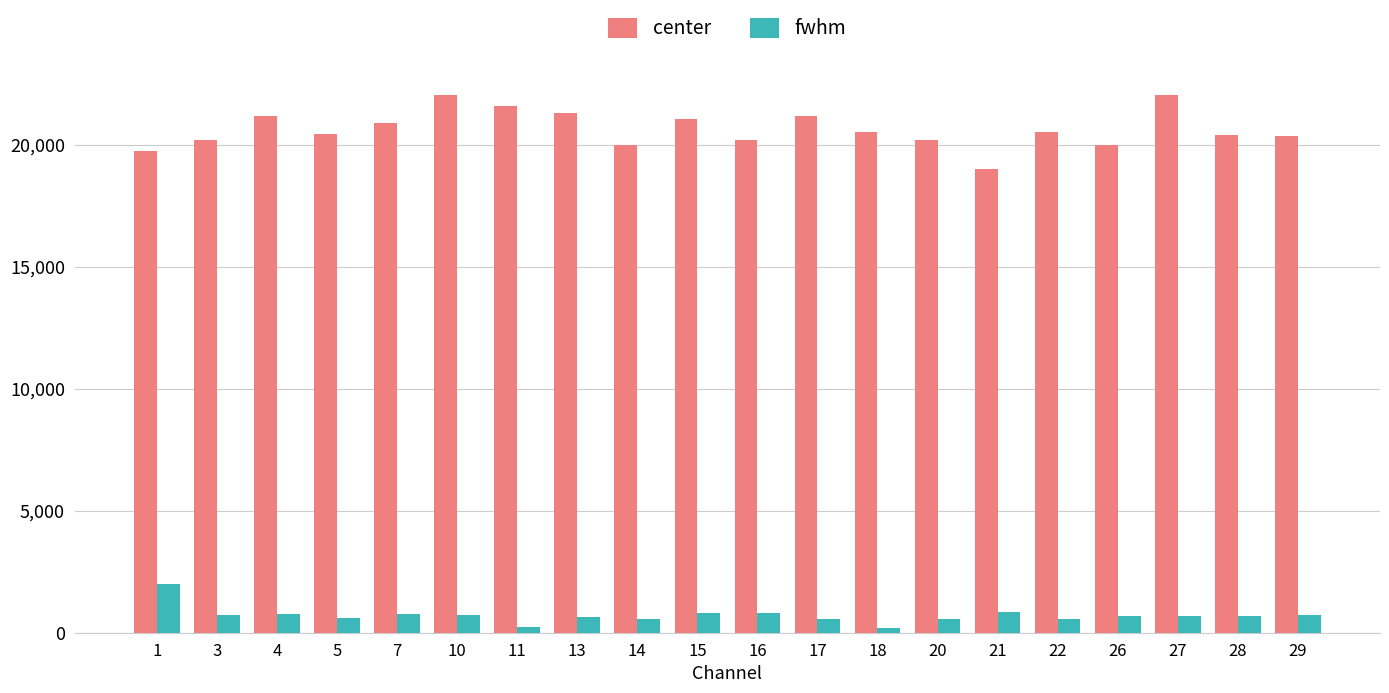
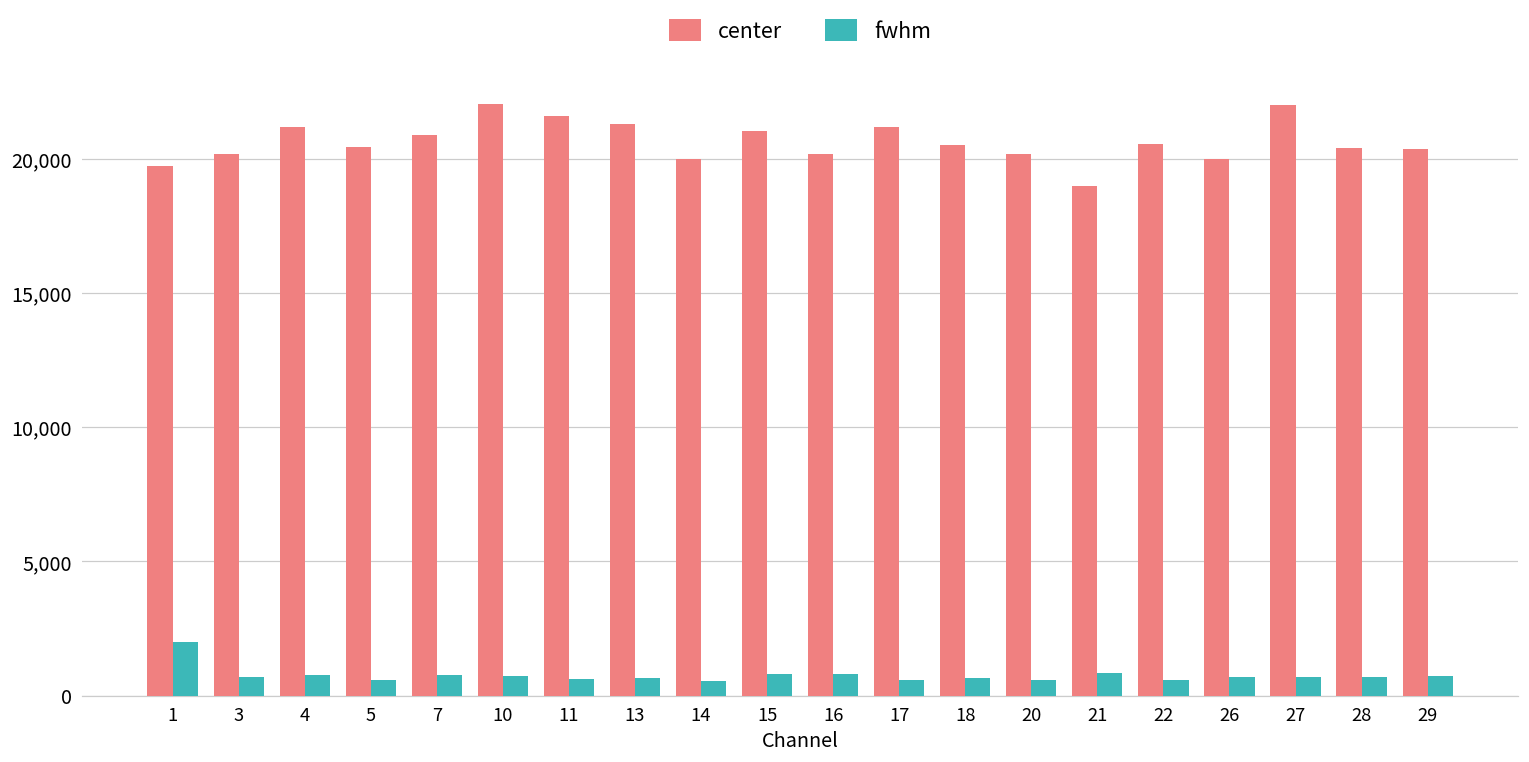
  {
    "center": {
      "1": "19,700",
      "3": "20,200",
      "4": "21,200",
      "5": "20,400",
      "7": "20,900",
      "10": "22,000",
      "11": "21,600",
      "13": "21,300",
      "14": "20,000",
      "15": "21,100",
      "16": "20,200",
      "17": "21,200",
      "18": "20,500",
      "20": "20,200",
      "21": "19,000",
      "22": "20,500",
      "26": "20,000",
      "27": "22,000",
      "28": "20,400",
      "29": "20,400"
    },
    "fwhm": {
      "1": "2,000",
      "3": "700",
      "4": "800",
      "5": "600",
      "7": "800",
      "10": "700",
-     "11": "200",
+     "11": "600",
      "13": "700",
      "14": "500",
      "15": "800",
      "16": "800",
      "17": "600",
-     "18": "200",
+     "18": "700",
      "20": "600",
      "21": "900",
      "22": "600",
      "26": "700",
      "27": "700",
      "28": "700",
      "29": "700"
    }
  }
